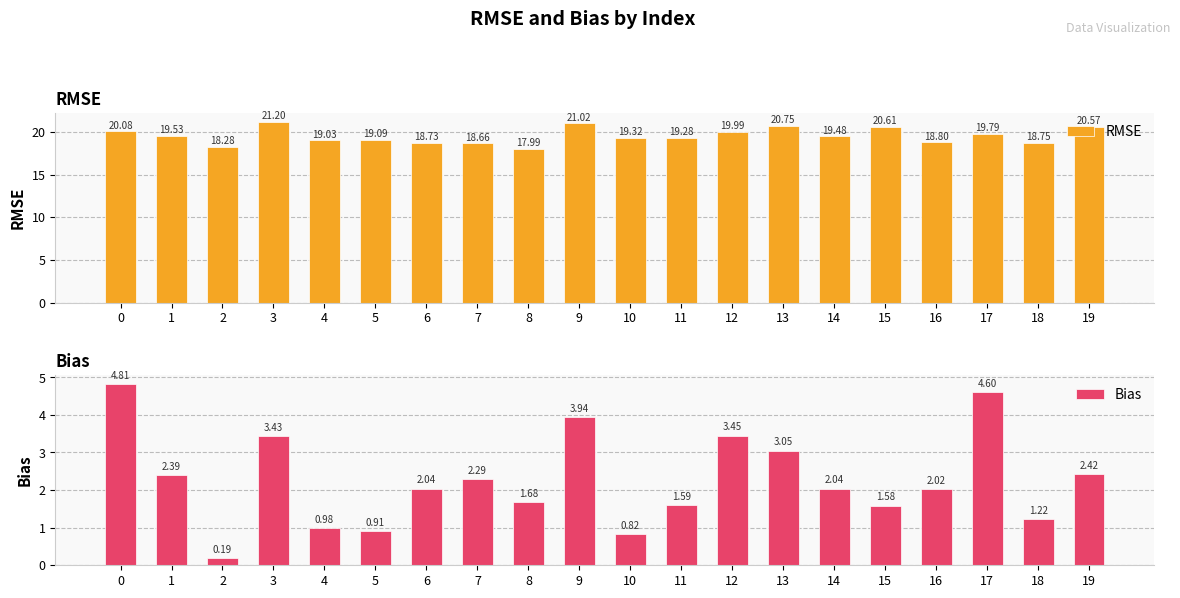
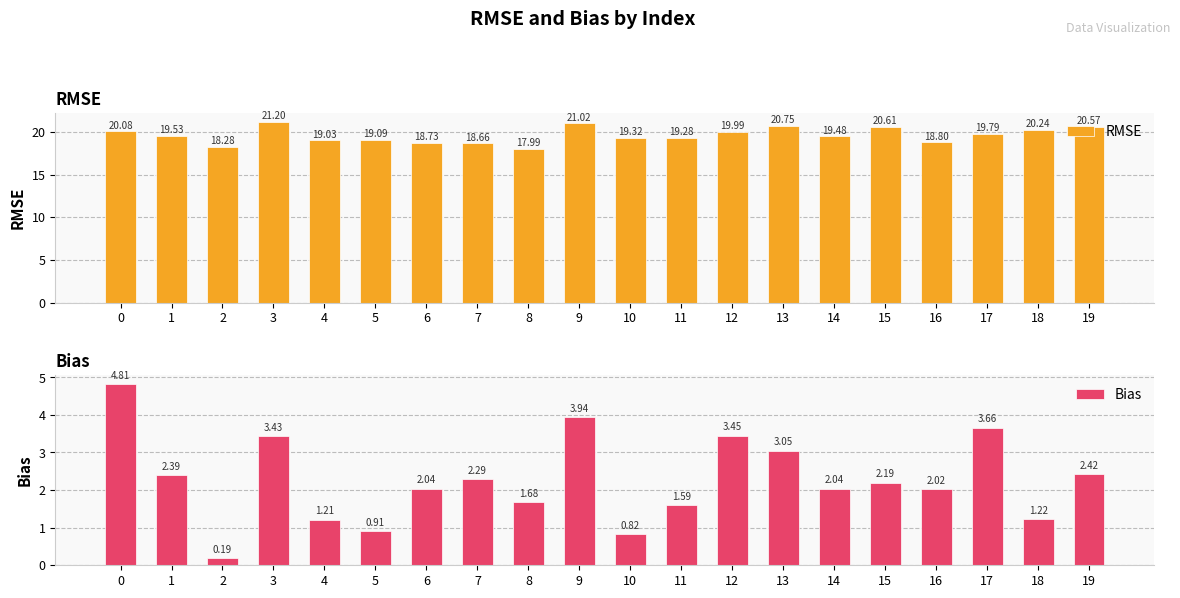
  {
    "RMSE": {
      "0": 20.08,
      "1": 19.53,
      "2": 18.28,
      "3": 21.20,
      "4": 19.03,
      "5": 19.09,
      "6": 18.73,
      "7": 18.66,
      "8": 17.99,
      "9": 21.02,
      "10": 19.32,
      "11": 19.28,
      "12": 19.99,
      "13": 20.75,
      "14": 19.48,
      "15": 20.61,
      "16": 18.80,
      "17": 19.79,
-     "18": 18.75,
+     "18": 20.24,
      "19": 20.57
    },
    "Bias": {
      "0": 4.81,
      "1": 2.39,
      "2": 0.19,
      "3": 3.43,
-     "4": 0.98,
+     "4": 1.21,
      "5": 0.91,
      "6": 2.04,
      "7": 2.29,
      "8": 1.68,
      "9": 3.94,
      "10": 0.82,
      "11": 1.59,
      "12": 3.45,
      "13": 3.05,
      "14": 2.04,
-     "15": 1.58,
+     "15": 2.19,
      "16": 2.02,
-     "17": 4.60,
+     "17": 3.66,
      "18": 1.22,
      "19": 2.42
    }
  }
